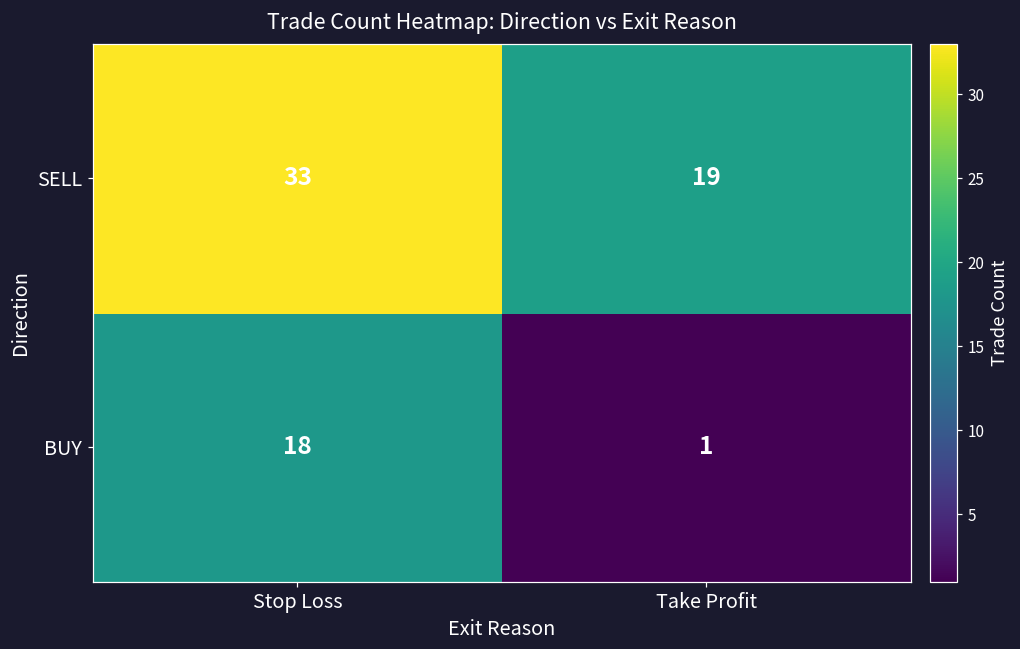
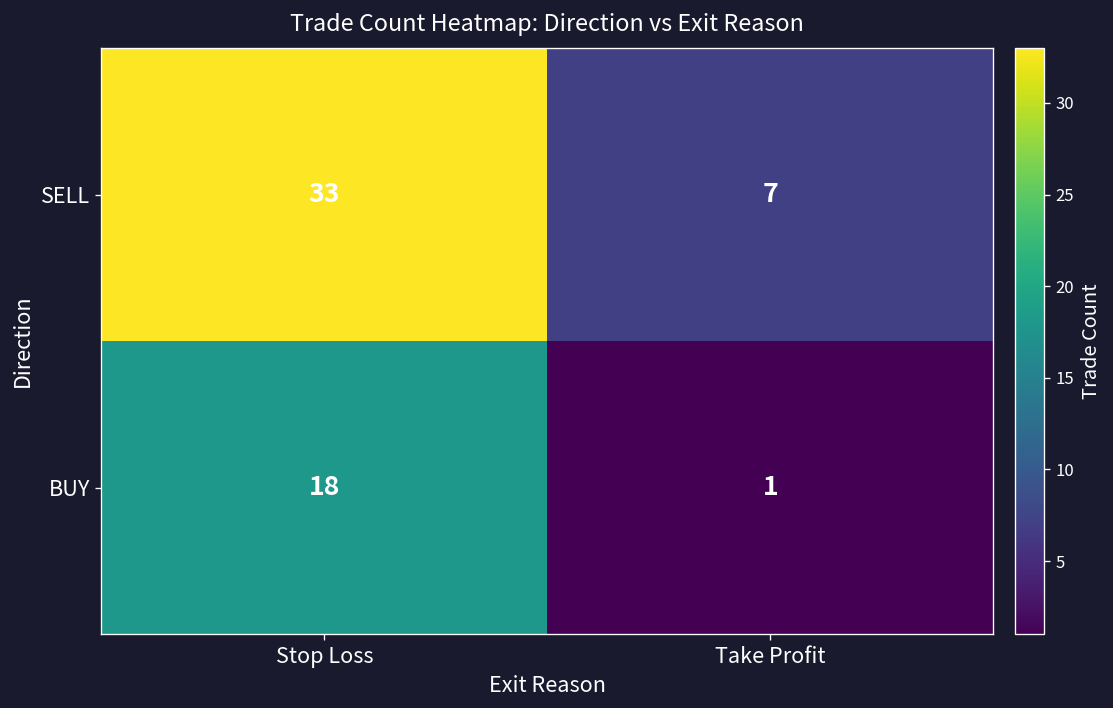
  {
    "SELL": {
      "Stop Loss": 33,
-     "Take Profit": 19
+     "Take Profit": 7
    },
    "BUY": {
      "Stop Loss": 18,
      "Take Profit": 1
    }
  }
